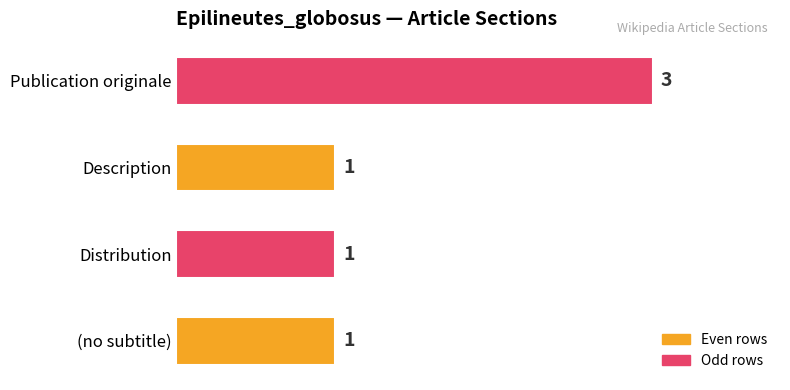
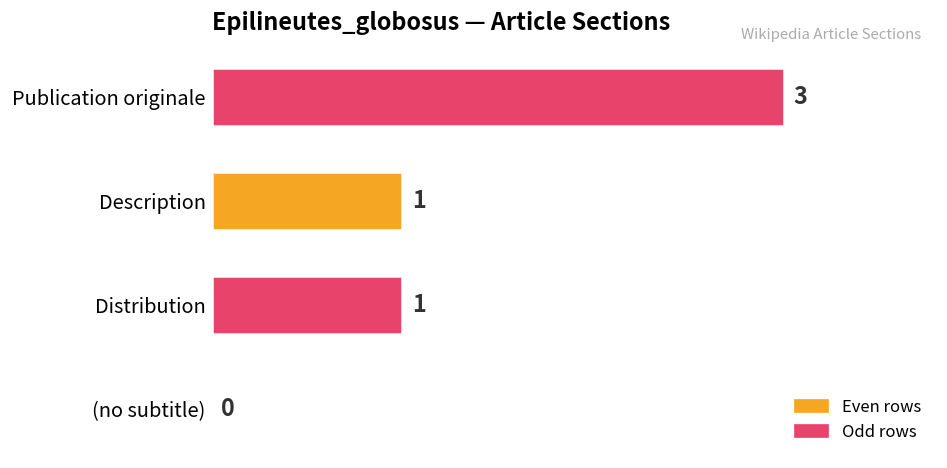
  {
    "Publication originale": 3,
    "Description": 1,
    "Distribution": 1,
-   "(no subtitle)": 1
+   "(no subtitle)": 0
  }
